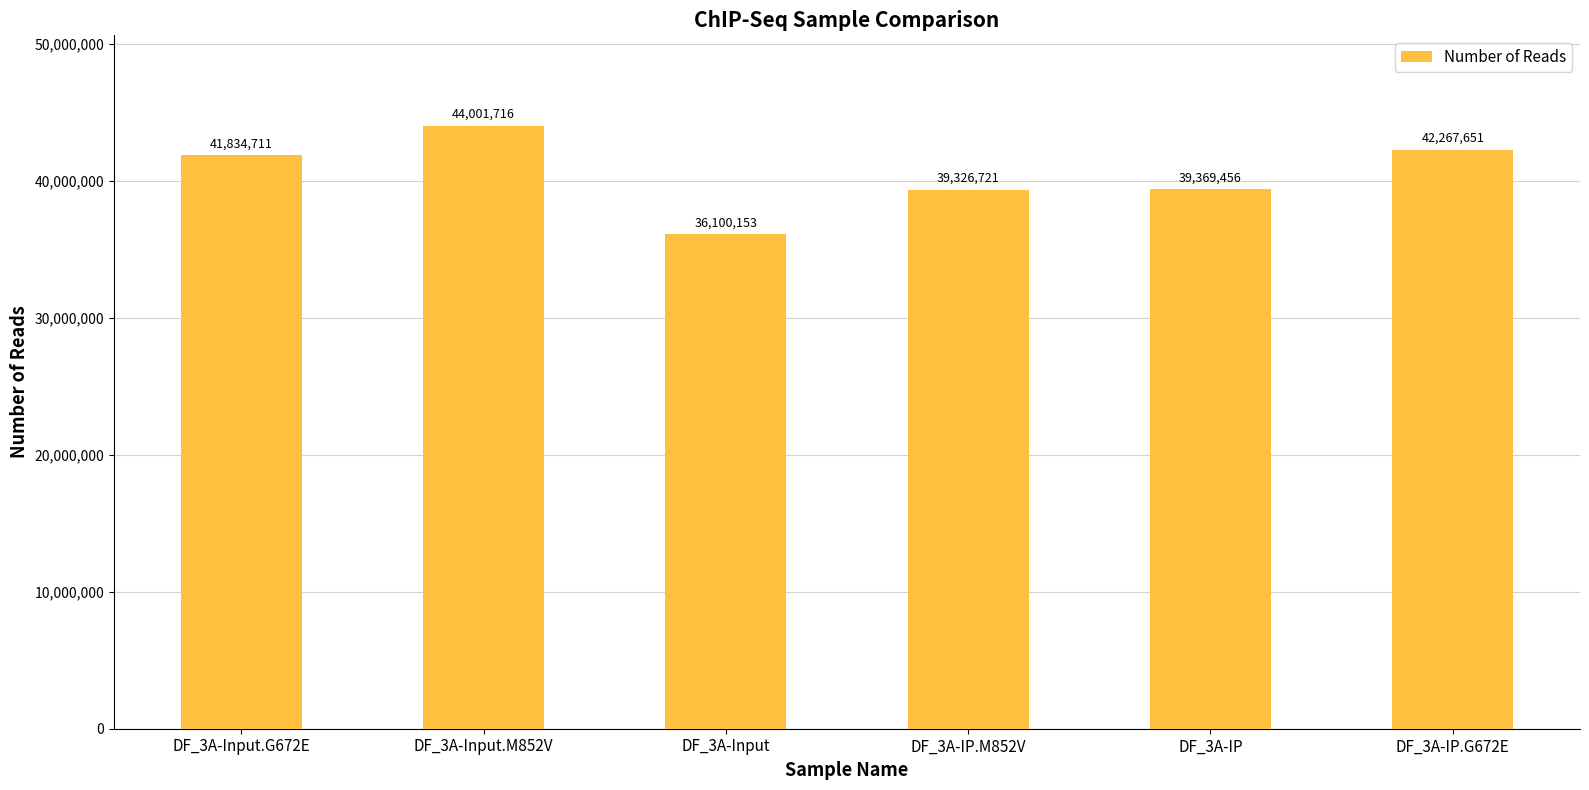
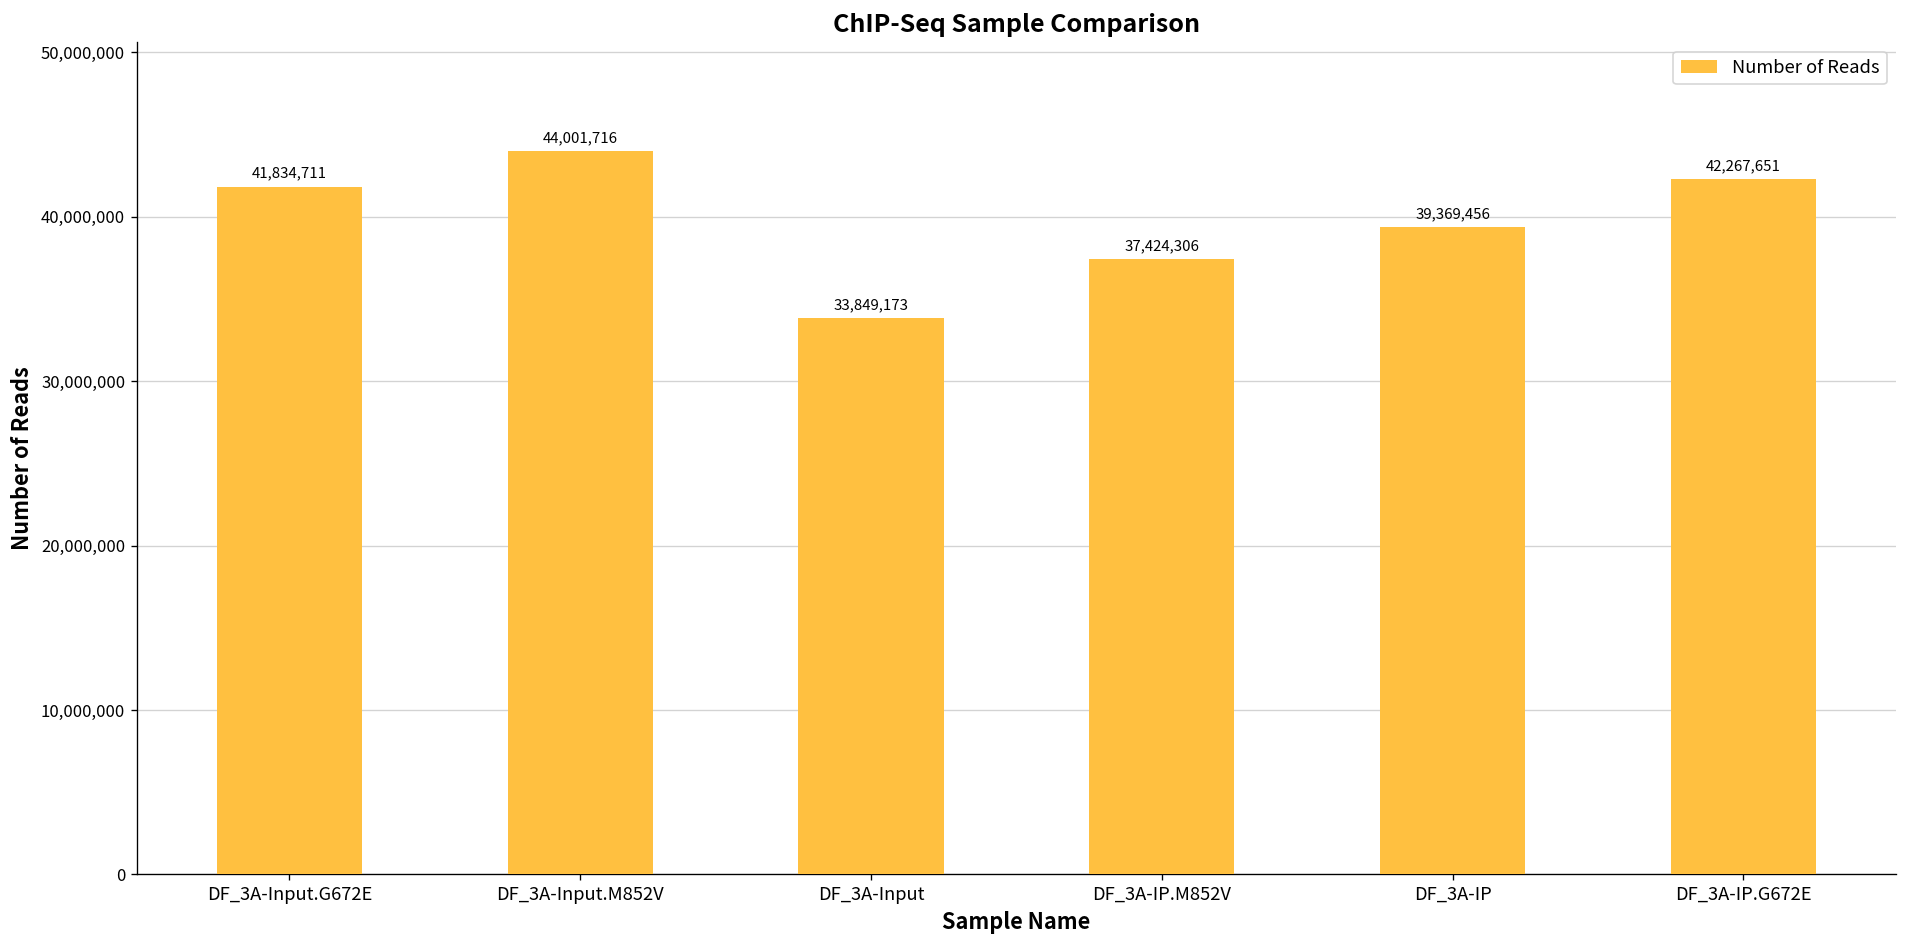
  {
    "DF_3A-Input.G672E": "41,834,711",
    "DF_3A-Input.M852V": "44,001,716",
-   "DF_3A-Input": "36,100,153",
-   "DF_3A-IP.M852V": "39,326,721",
+   "DF_3A-Input": "33,849,173",
+   "DF_3A-IP.M852V": "37,424,306",
    "DF_3A-IP": "39,369,456",
    "DF_3A-IP.G672E": "42,267,651"
  }
